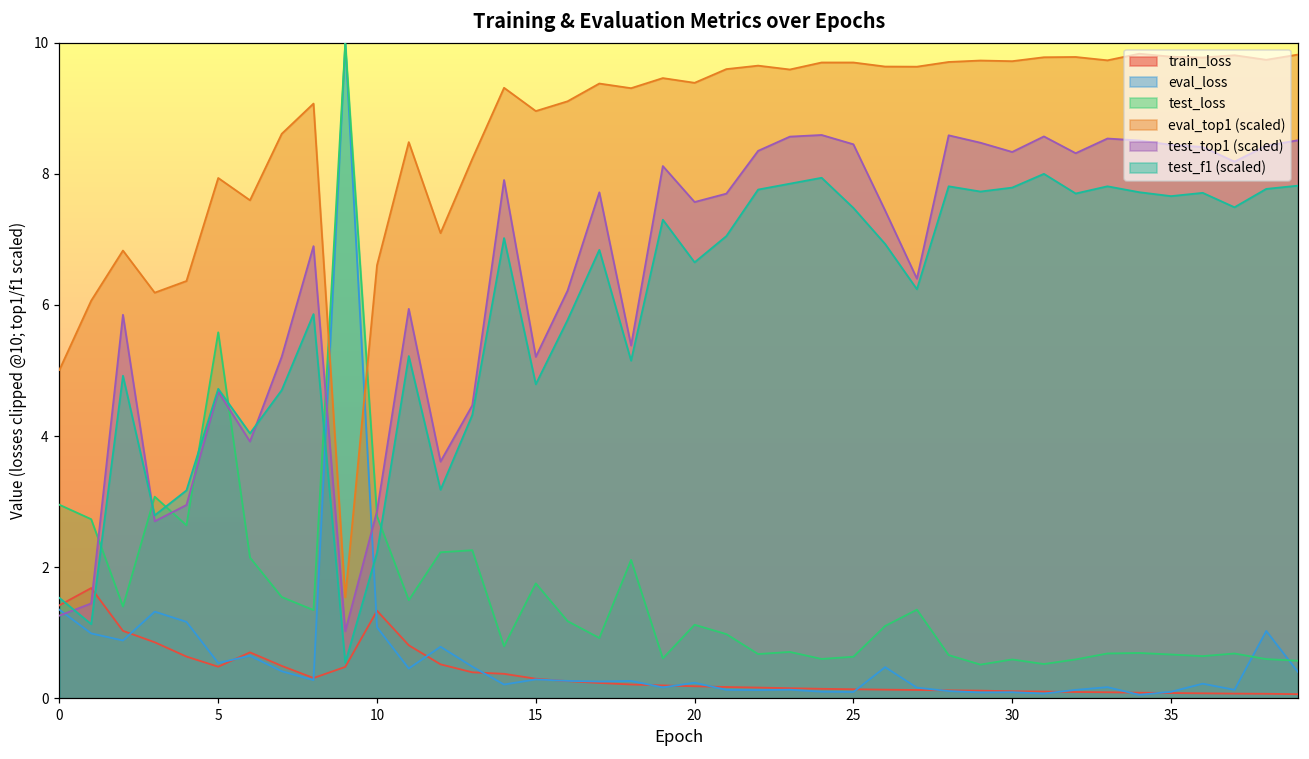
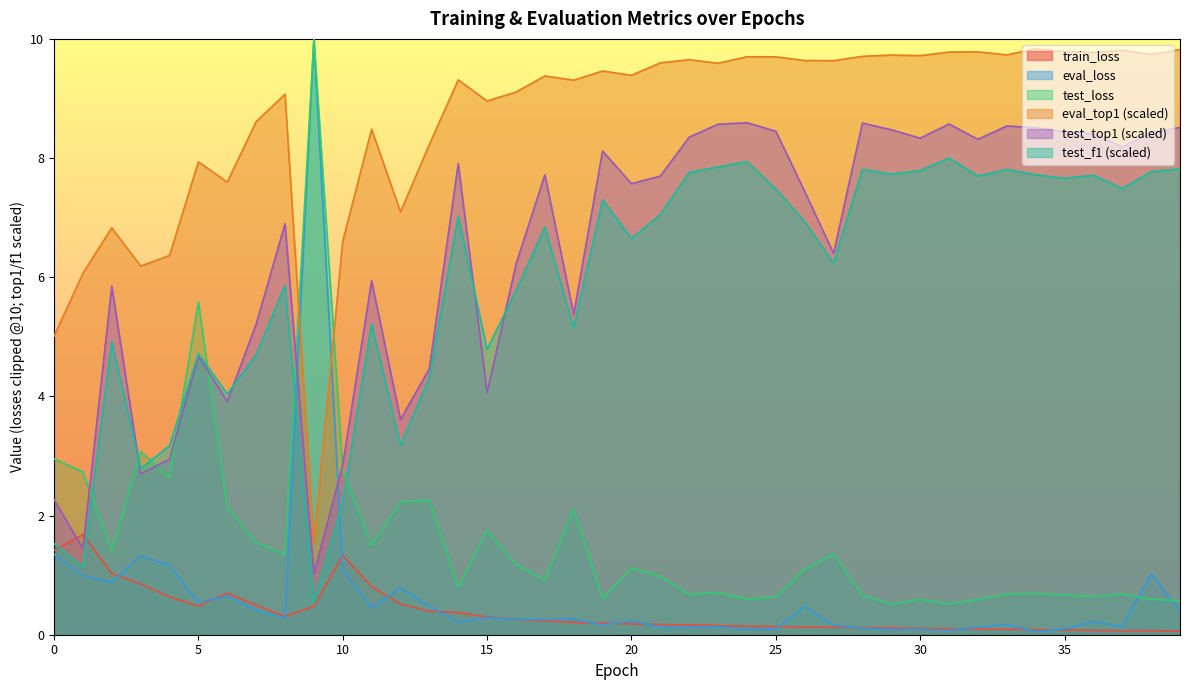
  {
    "test_top1 (scaled)": {
-     "0": 1.3,
+     "0": 2.3,
      "5": 4.7,
      "10": 2.9,
-     "15": 5.2,
+     "15": 4.1,
      "20": 7.6,
      "25": 8.5,
      "30": 8.3
    }
  }
